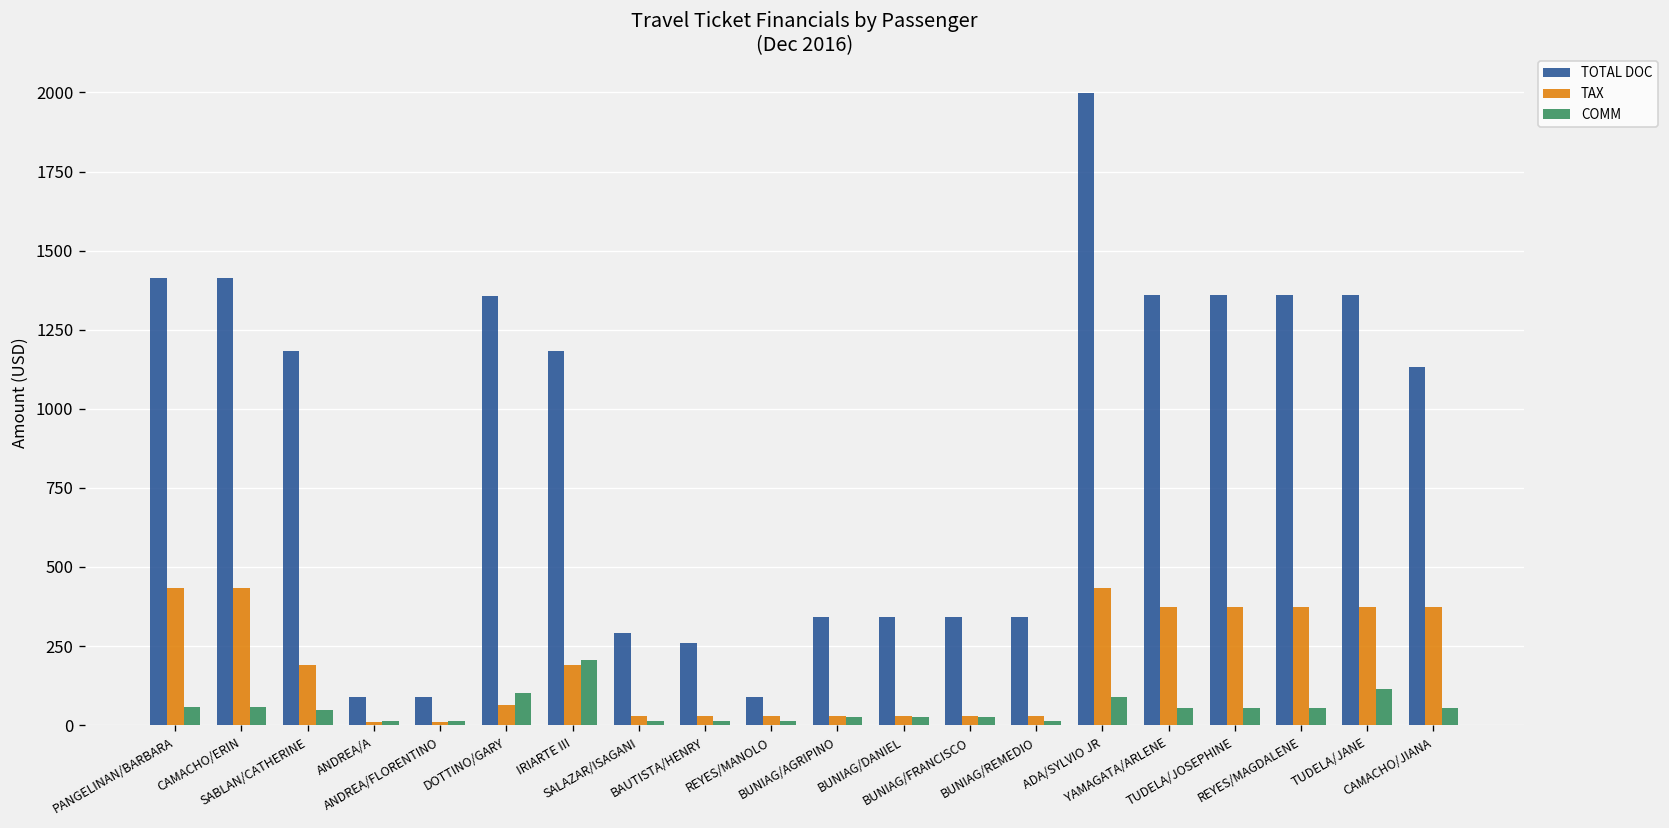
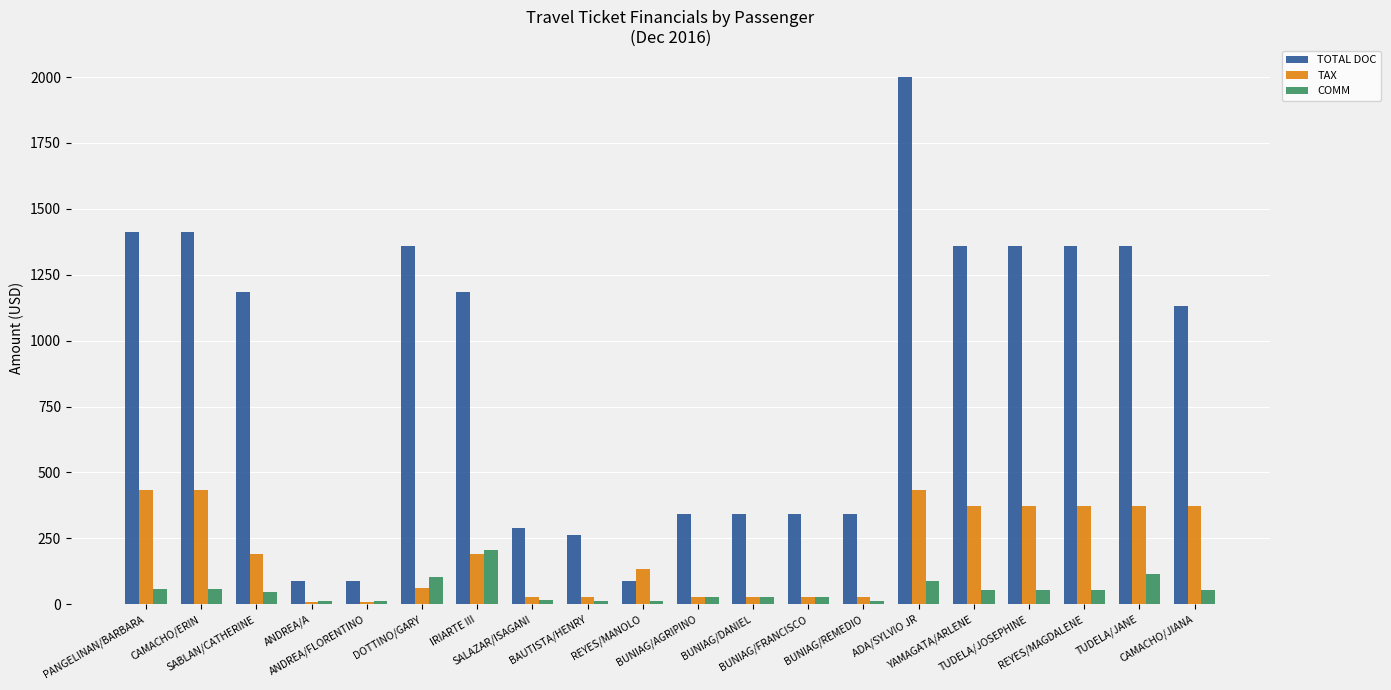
  {
    "TOTAL DOC": {
      "PANGELINAN/BARBARA": 1410,
      "CAMACHO/ERIN": 1410,
      "SABLAN/CATHERINE": 1180,
      "ANDREA/A": 90,
      "ANDREA/FLORENTINO": 90,
      "DOTTINO/GARY": 1360,
      "IRIARTE III": 1180,
      "SALAZAR/ISAGANI": 290,
      "BAUTISTA/HENRY": 260,
      "REYES/MANOLO": 90,
      "BUNIAG/AGRIPINO": 340,
      "BUNIAG/DANIEL": 340,
      "BUNIAG/FRANCISCO": 340,
      "BUNIAG/REMEDIO": 340,
      "ADA/SYLVIO JR": 2000,
      "YAMAGATA/ARLENE": 1360,
      "TUDELA/JOSEPHINE": 1360,
      "REYES/MAGDALENE": 1360,
      "TUDELA/JANE": 1360,
      "CAMACHO/JIANA": 1130
    },
    "TAX": {
      "PANGELINAN/BARBARA": 430,
      "CAMACHO/ERIN": 430,
      "SABLAN/CATHERINE": 190,
      "ANDREA/A": 10,
      "ANDREA/FLORENTINO": 10,
      "DOTTINO/GARY": 60,
      "IRIARTE III": 190,
      "SALAZAR/ISAGANI": 30,
      "BAUTISTA/HENRY": 30,
-     "REYES/MANOLO": 30,
+     "REYES/MANOLO": 130,
      "BUNIAG/AGRIPINO": 30,
      "BUNIAG/DANIEL": 30,
      "BUNIAG/FRANCISCO": 30,
      "BUNIAG/REMEDIO": 30,
      "ADA/SYLVIO JR": 430,
      "YAMAGATA/ARLENE": 370,
      "TUDELA/JOSEPHINE": 370,
      "REYES/MAGDALENE": 370,
      "TUDELA/JANE": 370,
      "CAMACHO/JIANA": 370
    },
    "COMM": {
      "PANGELINAN/BARBARA": 60,
      "CAMACHO/ERIN": 60,
      "SABLAN/CATHERINE": 50,
      "ANDREA/A": 10,
      "ANDREA/FLORENTINO": 10,
      "DOTTINO/GARY": 100,
      "IRIARTE III": 210,
      "SALAZAR/ISAGANI": 10,
      "BAUTISTA/HENRY": 10,
      "REYES/MANOLO": 10,
      "BUNIAG/AGRIPINO": 30,
      "BUNIAG/DANIEL": 30,
      "BUNIAG/FRANCISCO": 30,
      "BUNIAG/REMEDIO": 10,
      "ADA/SYLVIO JR": 90,
      "YAMAGATA/ARLENE": 50,
      "TUDELA/JOSEPHINE": 50,
      "REYES/MAGDALENE": 50,
      "TUDELA/JANE": 110,
      "CAMACHO/JIANA": 50
    }
  }
